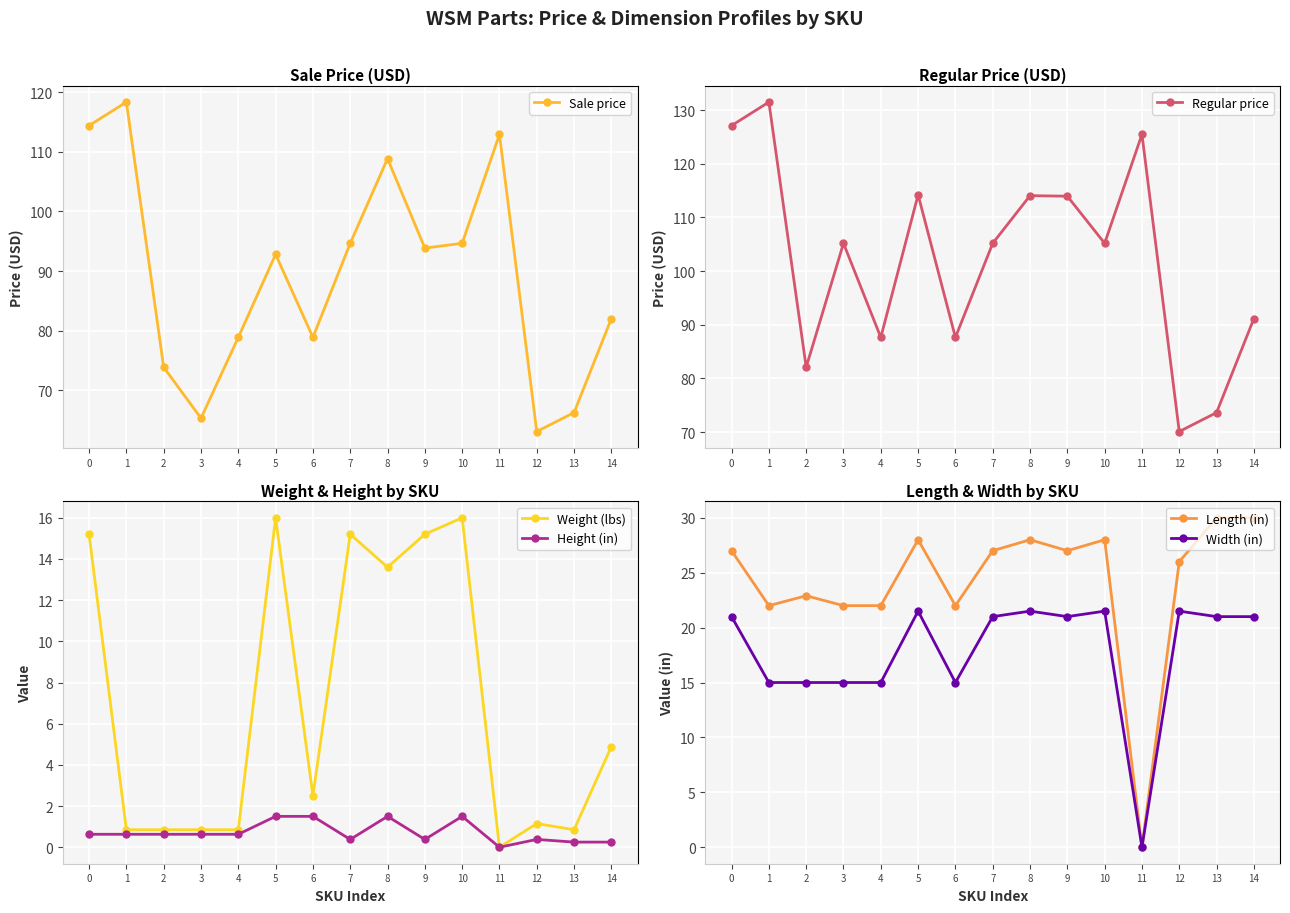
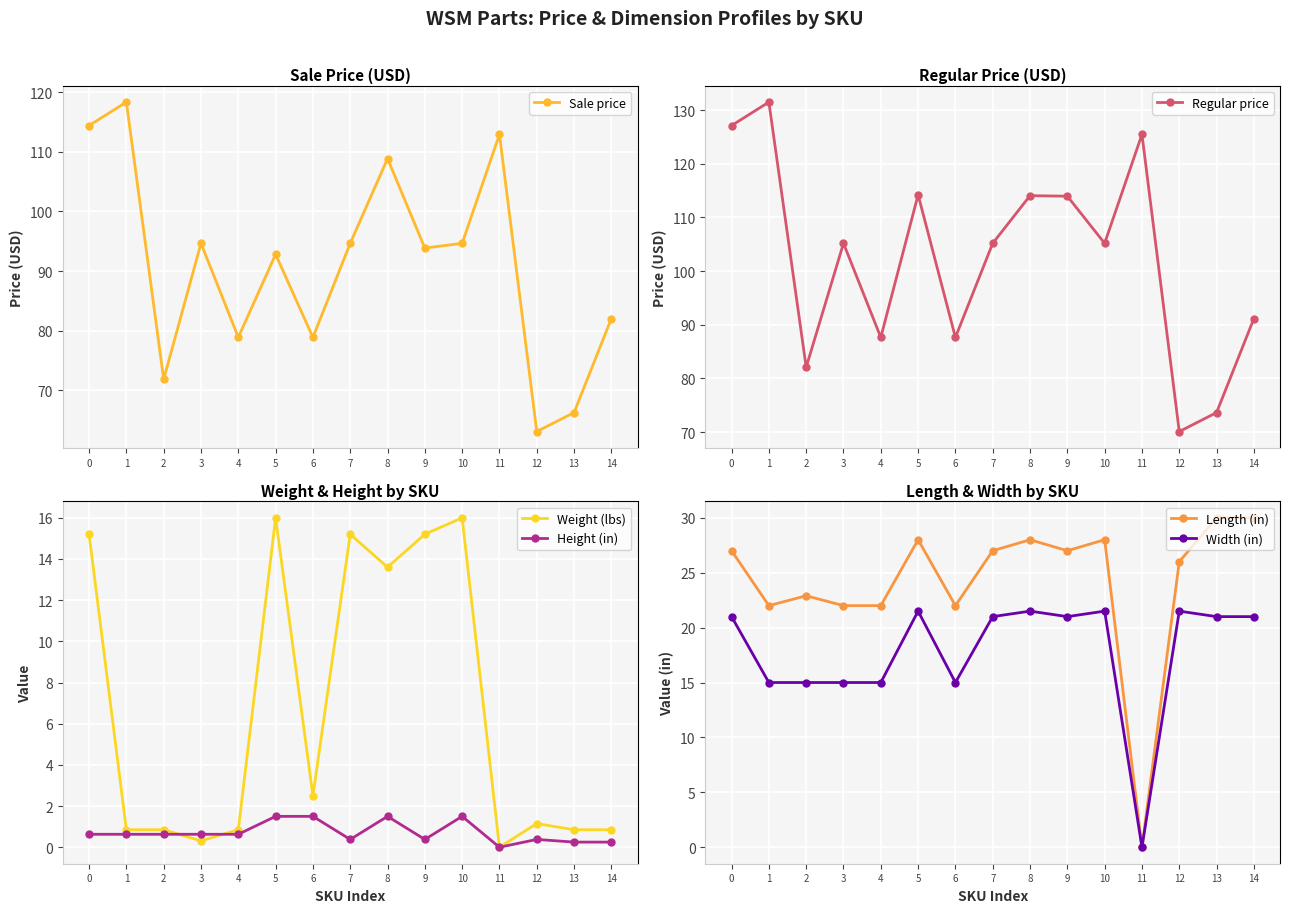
  {
    "Sale Price (USD)": {
      "0": 114,
      "1": 118,
-     "2": 74,
-     "3": 65,
+     "2": 72,
+     "3": 95,
      "4": 79,
      "5": 93,
      "6": 79,
      "7": 95,
      "8": 109,
      "9": 94,
      "10": 95,
      "11": 113,
      "12": 63,
      "13": 66,
      "14": 82
    },
    "Regular Price (USD)": {
      "0": 127,
      "1": 132,
      "2": 82,
      "3": 105,
      "4": 88,
      "5": 114,
      "6": 88,
      "7": 105,
      "8": 114,
      "9": 114,
      "10": 105,
      "11": 125,
      "12": 70,
      "13": 74,
      "14": 91
    },
    "Weight & Height by SKU": {
      "Weight (lbs)": {
        "0": 15.2,
        "1": 0.9,
        "2": 0.9,
-       "3": 0.9,
+       "3": 0.3,
        "4": 0.9,
        "5": 16.0,
        "6": 2.5,
        "7": 15.2,
        "8": 13.6,
        "9": 15.2,
        "10": 16.0,
        "12": 1.2,
        "13": 0.9,
-       "14": 4.9
+       "14": 0.9
      },
      "Height (in)": {
        "0": 0.6,
        "1": 0.6,
        "2": 0.6,
        "3": 0.6,
        "4": 0.6,
        "5": 1.5,
        "6": 1.5,
        "7": 0.4,
        "8": 1.5,
        "9": 0.4,
        "10": 1.5,
        "12": 0.4,
        "13": 0.3,
        "14": 0.3
      }
    },
    "Length & Width by SKU": {
      "Length (in)": {
        "0": 27.0,
        "1": 22.0,
        "2": 22.9,
        "3": 22.0,
        "4": 22.0,
        "5": 28.0,
        "6": 22.0,
        "7": 27.0,
        "8": 28.0,
        "9": 27.0,
        "10": 28.0,
        "12": 26.0
      },
      "Width (in)": {
        "0": 21.0,
        "1": 15.0,
        "2": 15.0,
        "3": 15.0,
        "4": 15.0,
        "5": 21.5,
        "6": 15.0,
        "7": 21.0,
        "8": 21.5,
        "9": 21.0,
        "10": 21.5,
        "12": 21.5,
        "13": 21.0,
        "14": 21.0
      }
    }
  }
